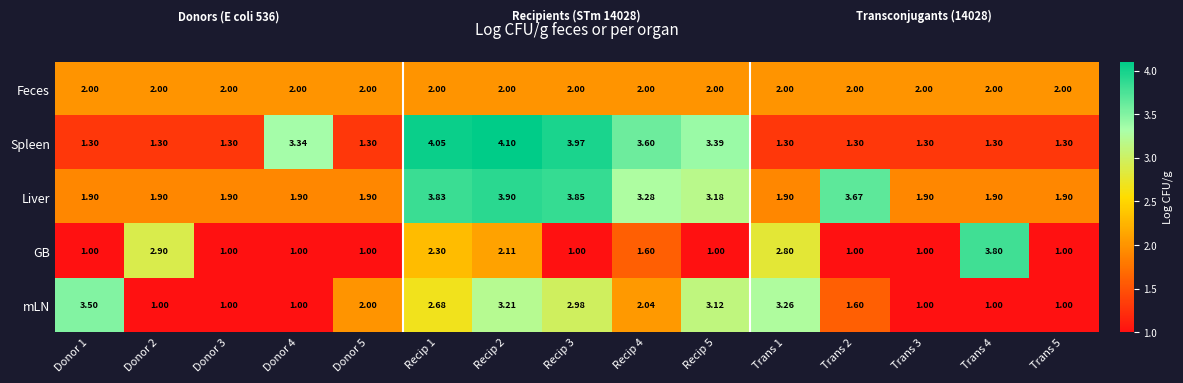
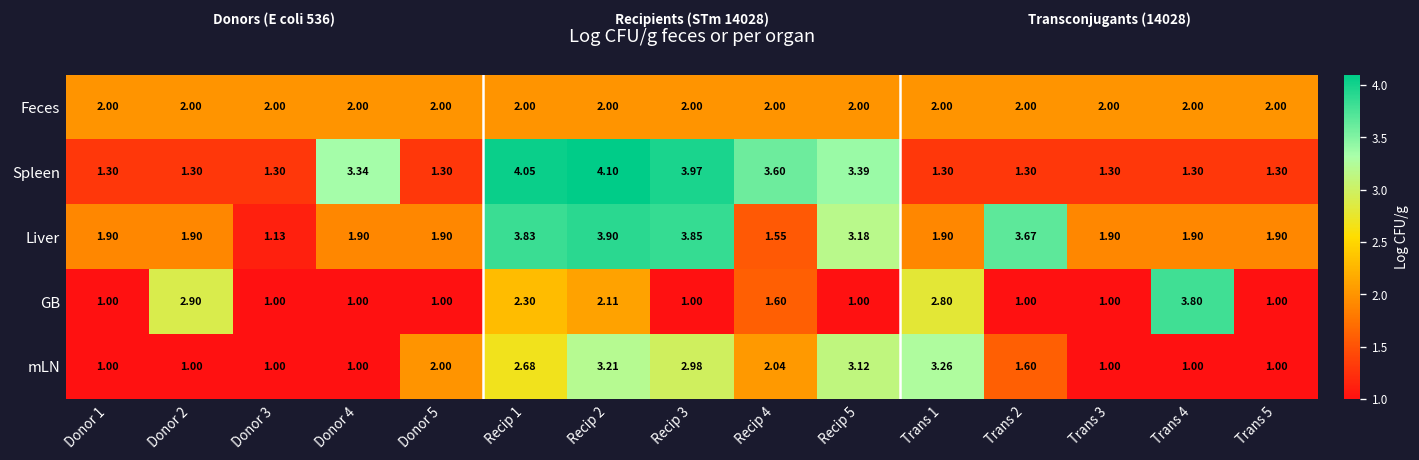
  {
    "Feces": {
      "Donor 1": 2.00,
      "Donor 2": 2.00,
      "Donor 3": 2.00,
      "Donor 4": 2.00,
      "Donor 5": 2.00,
      "Recip 1": 2.00,
      "Recip 2": 2.00,
      "Recip 3": 2.00,
      "Recip 4": 2.00,
      "Recip 5": 2.00,
      "Trans 1": 2.00,
      "Trans 2": 2.00,
      "Trans 3": 2.00,
      "Trans 4": 2.00,
      "Trans 5": 2.00
    },
    "Spleen": {
      "Donor 1": 1.30,
      "Donor 2": 1.30,
      "Donor 3": 1.30,
      "Donor 4": 3.34,
      "Donor 5": 1.30,
      "Recip 1": 4.05,
      "Recip 2": 4.10,
      "Recip 3": 3.97,
      "Recip 4": 3.60,
      "Recip 5": 3.39,
      "Trans 1": 1.30,
      "Trans 2": 1.30,
      "Trans 3": 1.30,
      "Trans 4": 1.30,
      "Trans 5": 1.30
    },
    "Liver": {
      "Donor 1": 1.90,
      "Donor 2": 1.90,
-     "Donor 3": 1.90,
+     "Donor 3": 1.13,
      "Donor 4": 1.90,
      "Donor 5": 1.90,
      "Recip 1": 3.83,
      "Recip 2": 3.90,
      "Recip 3": 3.85,
-     "Recip 4": 3.28,
+     "Recip 4": 1.55,
      "Recip 5": 3.18,
      "Trans 1": 1.90,
      "Trans 2": 3.67,
      "Trans 3": 1.90,
      "Trans 4": 1.90,
      "Trans 5": 1.90
    },
    "GB": {
      "Donor 1": 1.00,
      "Donor 2": 2.90,
      "Donor 3": 1.00,
      "Donor 4": 1.00,
      "Donor 5": 1.00,
      "Recip 1": 2.30,
      "Recip 2": 2.11,
      "Recip 3": 1.00,
      "Recip 4": 1.60,
      "Recip 5": 1.00,
      "Trans 1": 2.80,
      "Trans 2": 1.00,
      "Trans 3": 1.00,
      "Trans 4": 3.80,
      "Trans 5": 1.00
    },
    "mLN": {
-     "Donor 1": 3.50,
+     "Donor 1": 1.00,
      "Donor 2": 1.00,
      "Donor 3": 1.00,
      "Donor 4": 1.00,
      "Donor 5": 2.00,
      "Recip 1": 2.68,
      "Recip 2": 3.21,
      "Recip 3": 2.98,
      "Recip 4": 2.04,
      "Recip 5": 3.12,
      "Trans 1": 3.26,
      "Trans 2": 1.60,
      "Trans 3": 1.00,
      "Trans 4": 1.00,
      "Trans 5": 1.00
    }
  }
